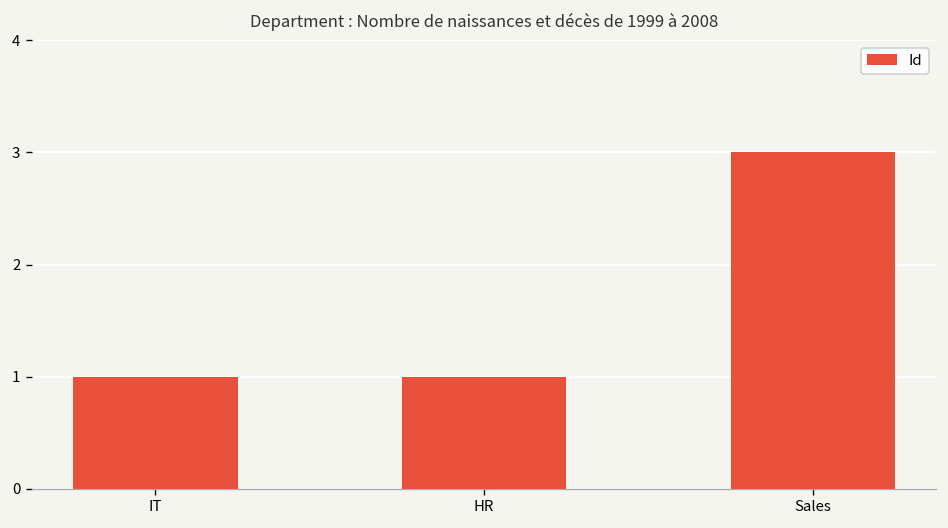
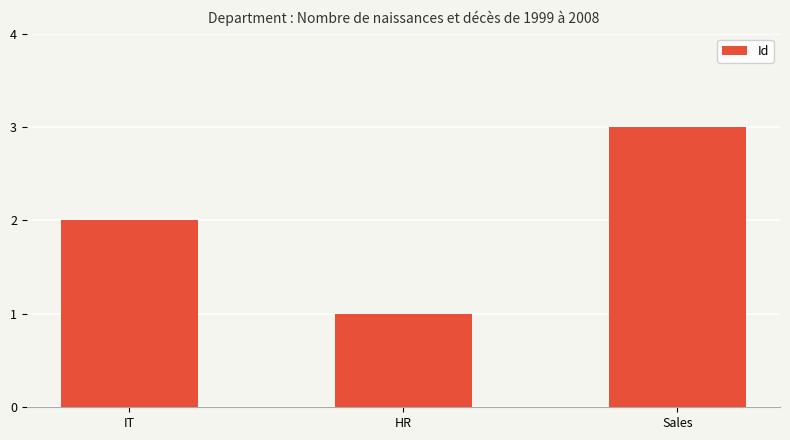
  {
-   "IT": 1,
+   "IT": 2,
    "HR": 1,
    "Sales": 3
  }
